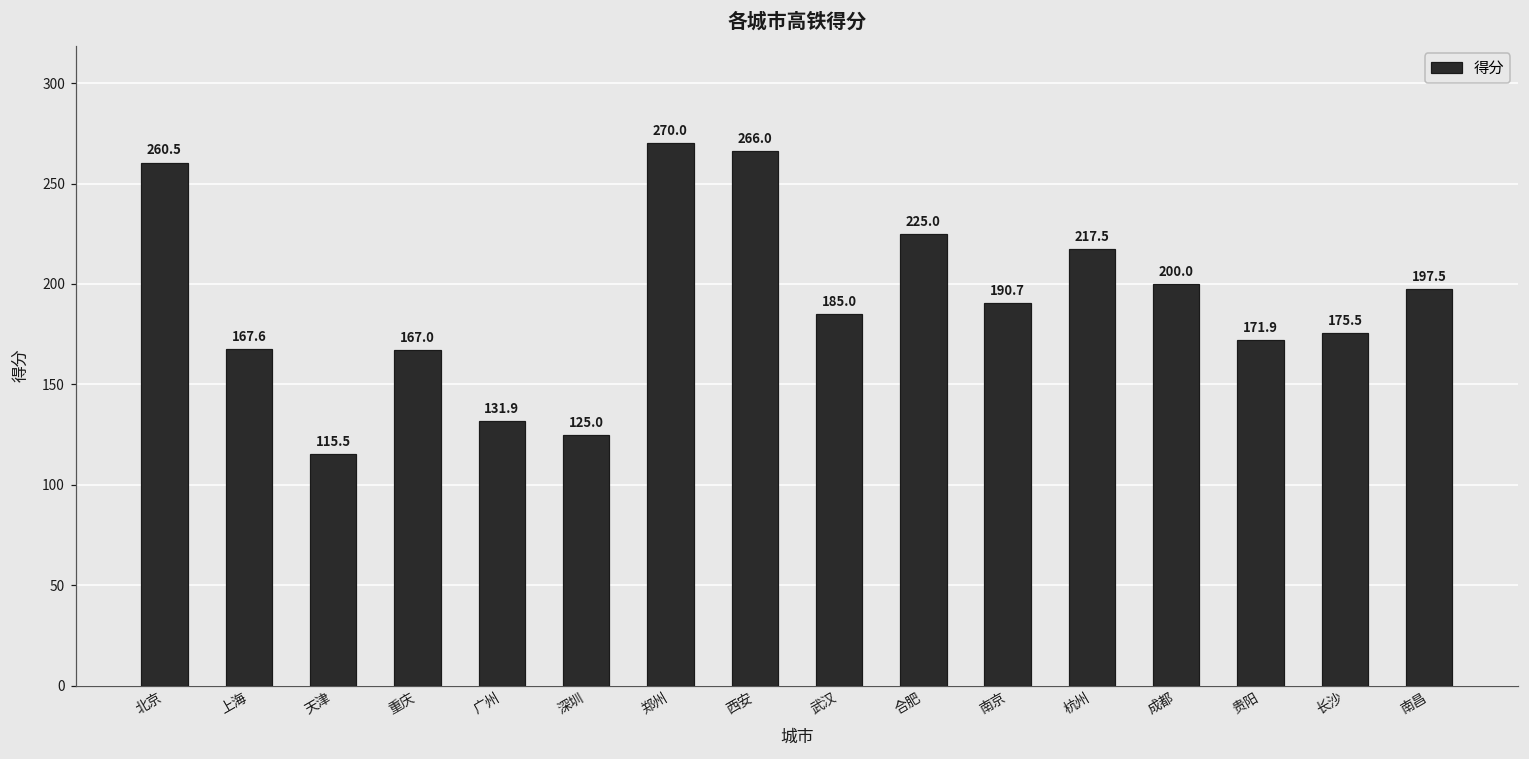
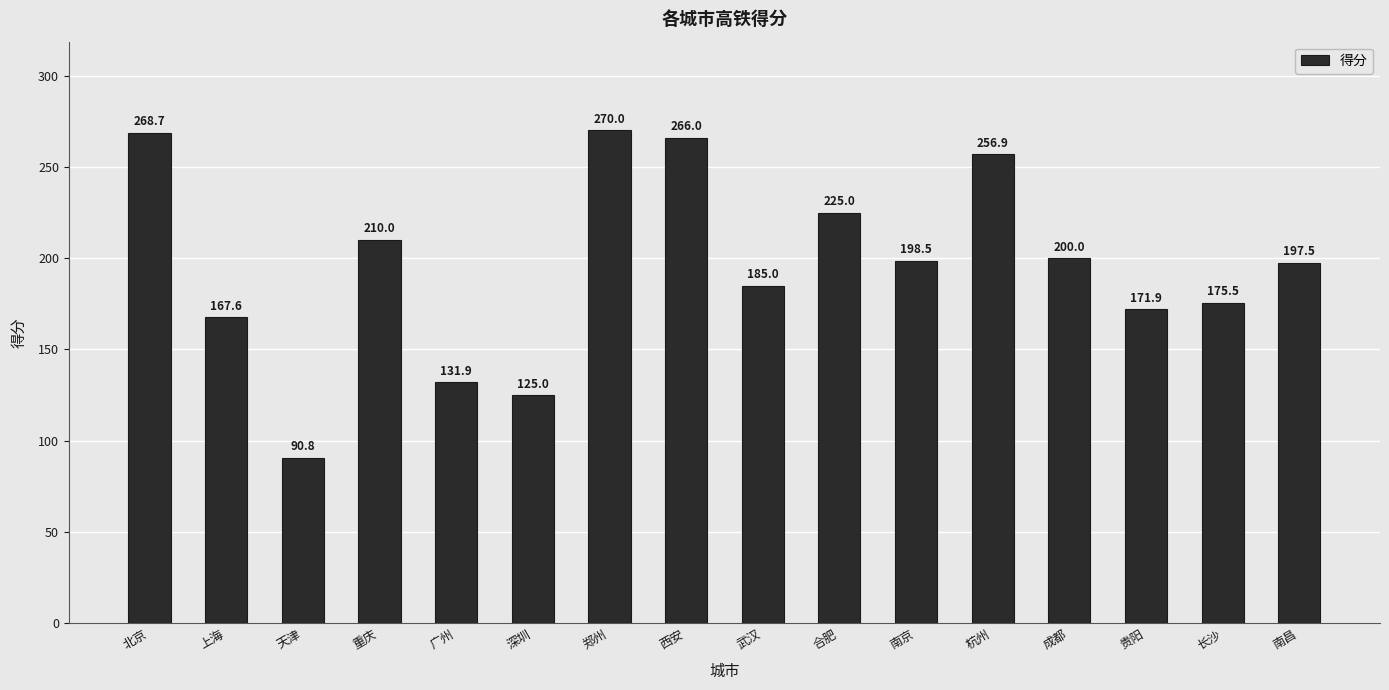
  {
-   "北京": 260.5,
+   "北京": 268.7,
    "上海": 167.6,
-   "天津": 115.5,
-   "重庆": 167.0,
+   "天津": 90.8,
+   "重庆": 210.0,
    "广州": 131.9,
    "深圳": 125.0,
    "郑州": 270.0,
    "西安": 266.0,
    "武汉": 185.0,
    "合肥": 225.0,
-   "南京": 190.7,
-   "杭州": 217.5,
+   "南京": 198.5,
+   "杭州": 256.9,
    "成都": 200.0,
    "贵阳": 171.9,
    "长沙": 175.5,
    "南昌": 197.5
  }
